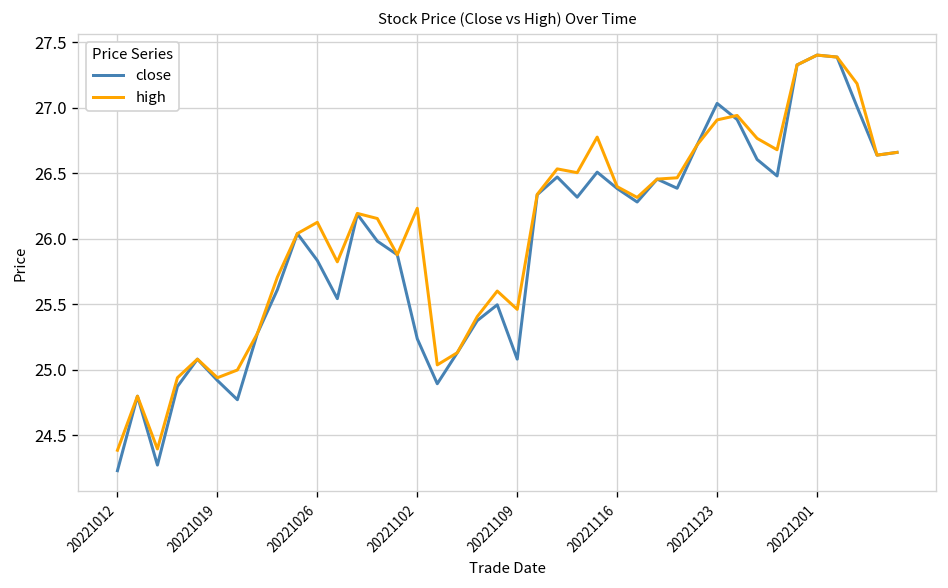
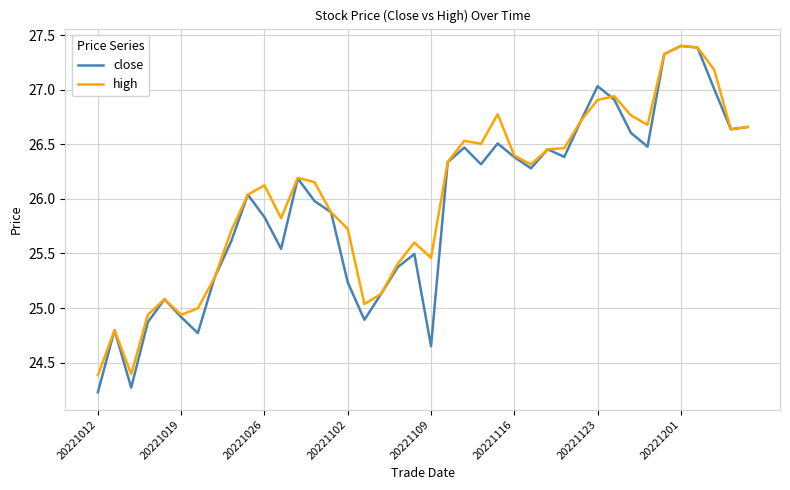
  {
    "close": {
      "20221012": 24.23,
      "20221026": 25.83,
      "20221102": 25.24,
-     "20221109": 25.08,
+     "20221109": 24.65,
      "20221123": 27.03
    },
    "high": {
      "20221012": 24.38,
      "20221026": 26.13,
-     "20221102": 26.23,
+     "20221102": 25.73,
      "20221109": 25.46,
      "20221123": 26.91
    }
  }
